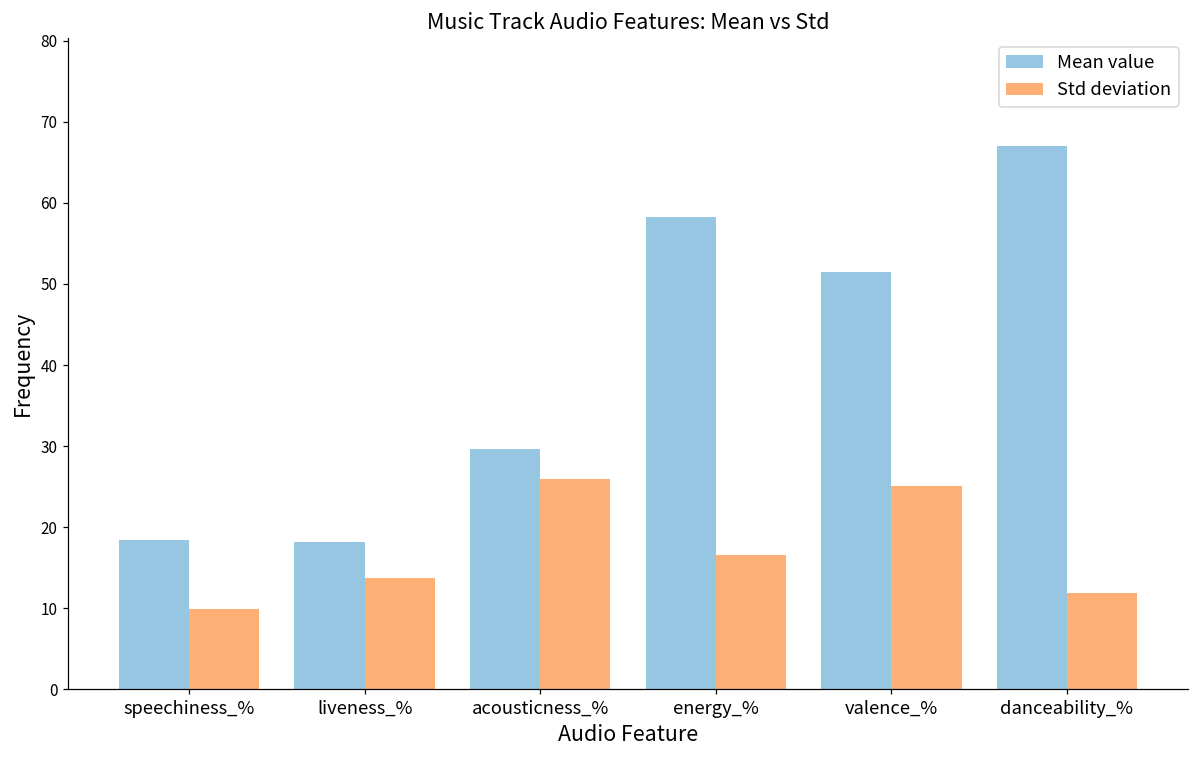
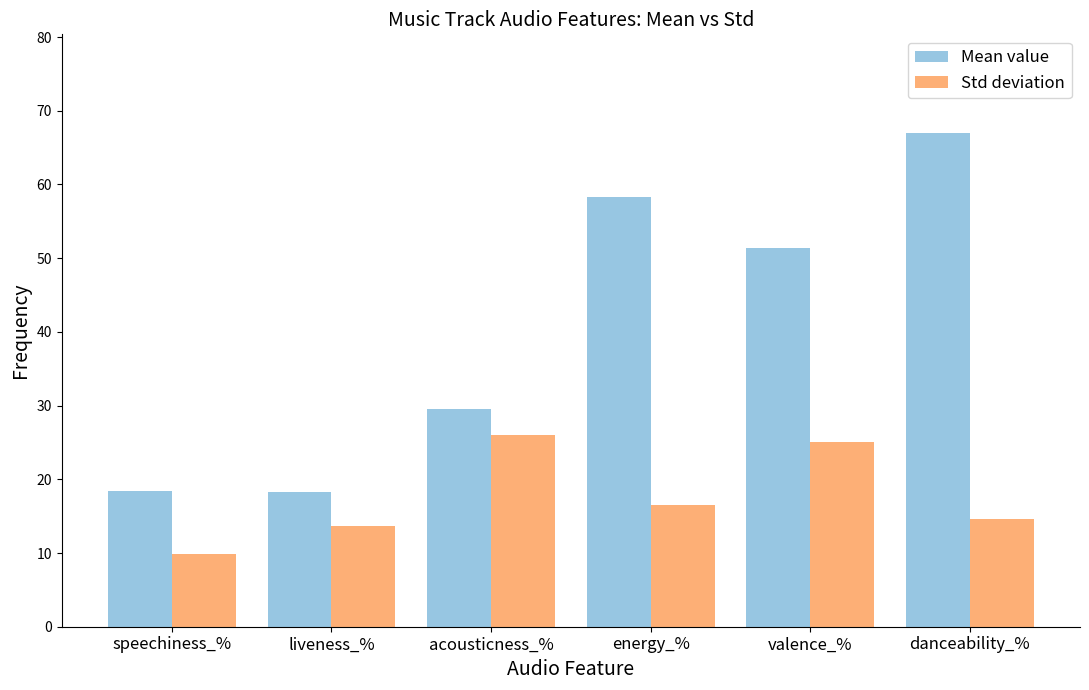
  {
    "Mean value": {
      "speechiness_%": 18,
      "liveness_%": 18,
      "acousticness_%": 30,
      "energy_%": 58,
      "valence_%": 51,
      "danceability_%": 67
    },
    "Std deviation": {
      "speechiness_%": 10,
      "liveness_%": 14,
      "acousticness_%": 26,
      "energy_%": 17,
      "valence_%": 25,
-     "danceability_%": 12
+     "danceability_%": 15
    }
  }
